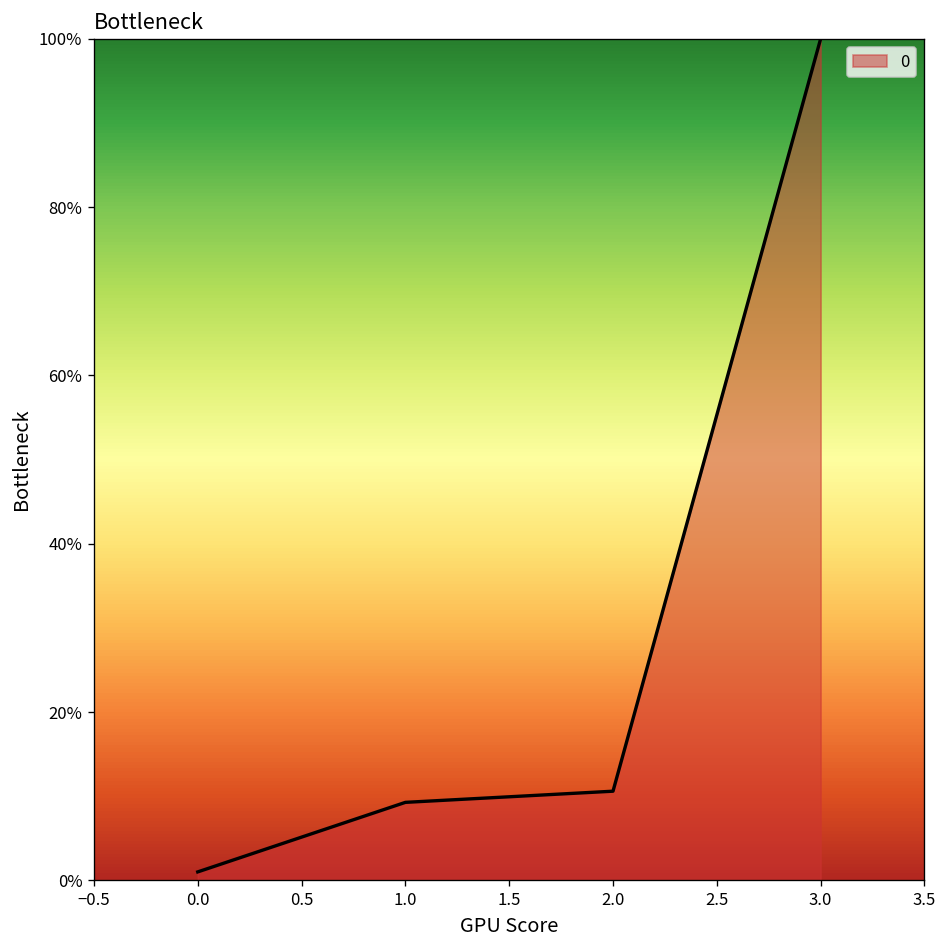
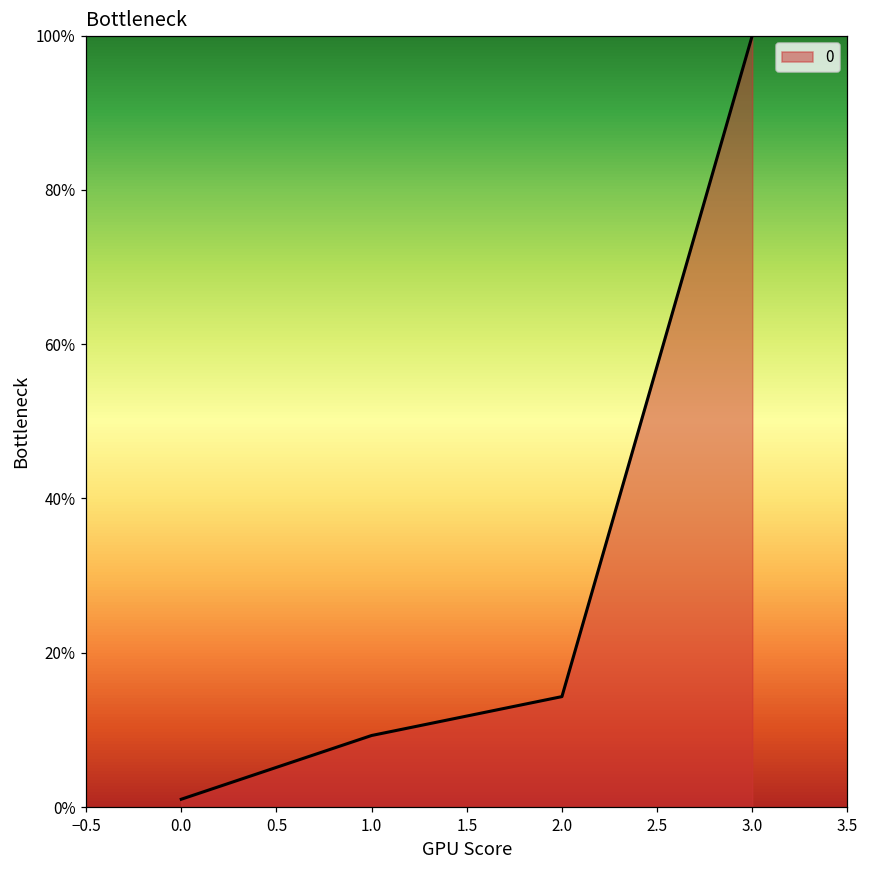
  {
    "0.0": "1%",
    "1.0": "9%",
-   "2.0": "11%",
+   "2.0": "14%",
    "3.0": "100%"
  }
